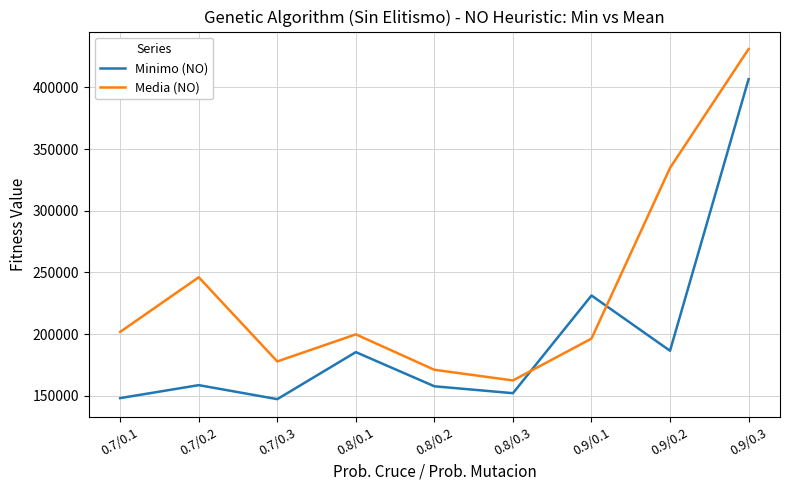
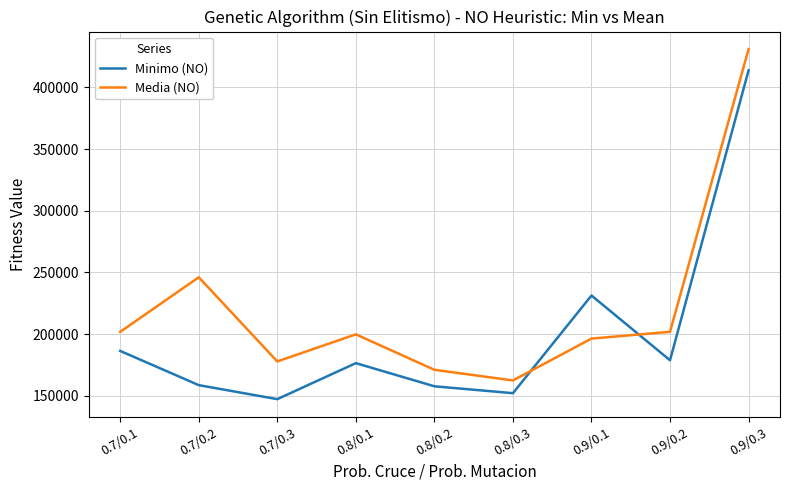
  {
    "Minimo (NO)": {
-     "0.7/0.1": 148000,
+     "0.7/0.1": 186000,
      "0.7/0.2": 159000,
      "0.7/0.3": 147000,
-     "0.8/0.1": 185000,
+     "0.8/0.1": 176000,
      "0.8/0.2": 158000,
      "0.8/0.3": 152000,
      "0.9/0.1": 231000,
-     "0.9/0.2": 186000,
-     "0.9/0.3": 407000
+     "0.9/0.2": 179000,
+     "0.9/0.3": 414000
    },
    "Media (NO)": {
      "0.7/0.1": 202000,
      "0.7/0.2": 246000,
      "0.7/0.3": 178000,
      "0.8/0.1": 200000,
      "0.8/0.2": 171000,
      "0.8/0.3": 162000,
      "0.9/0.1": 196000,
-     "0.9/0.2": 335000,
+     "0.9/0.2": 202000,
      "0.9/0.3": 431000
    }
  }
